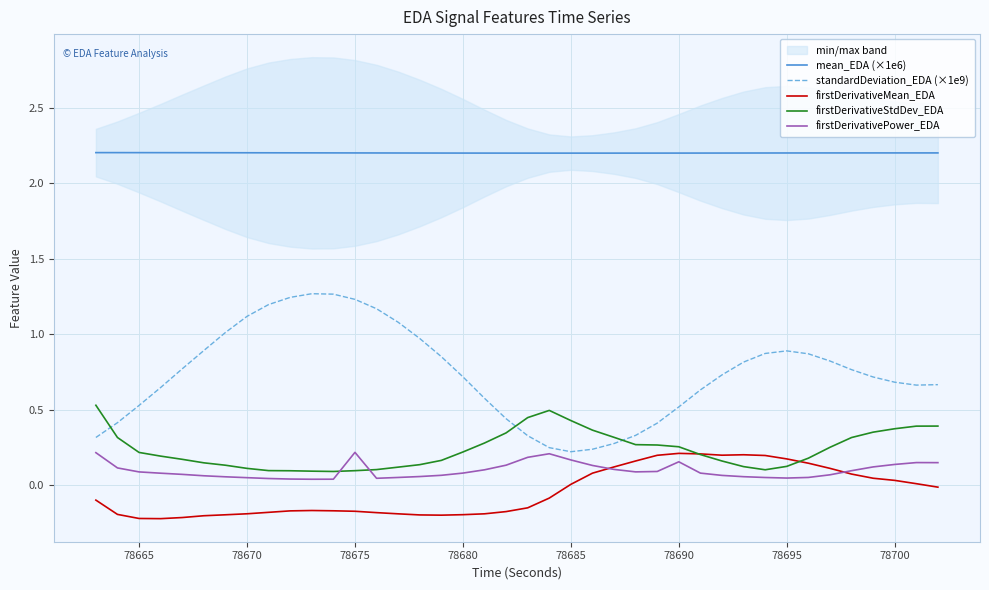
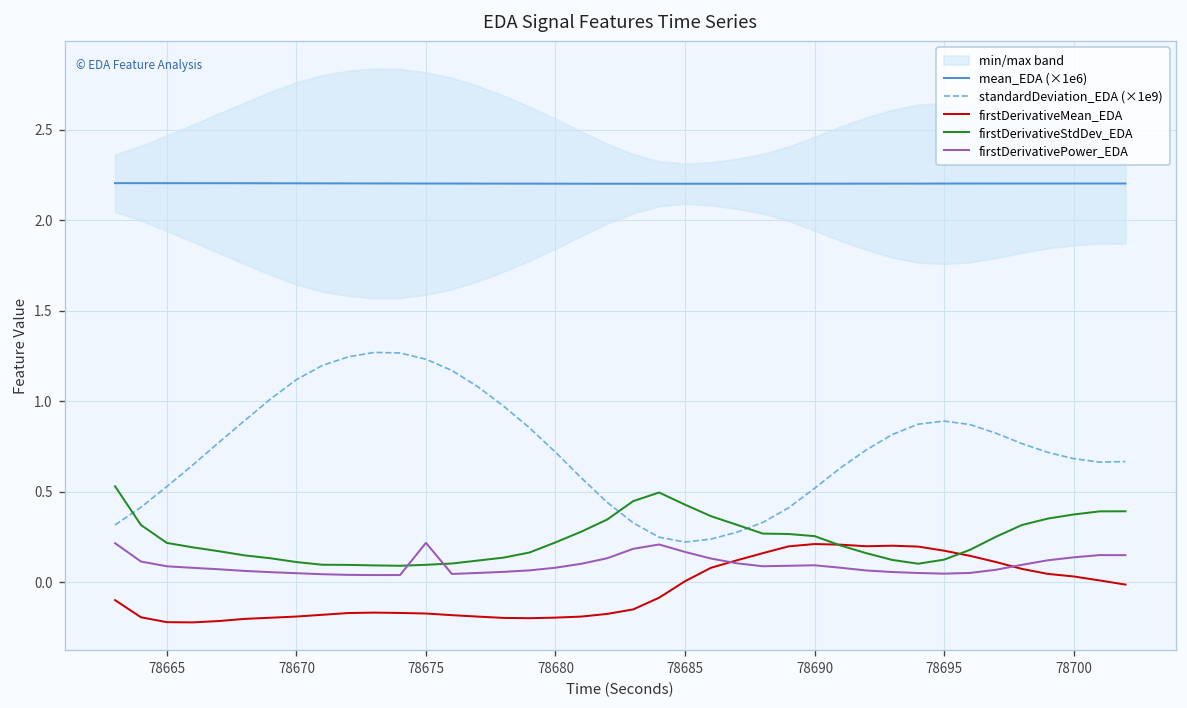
  {
    "firstDerivativeMean_EDA": {
      "78665": -0.22,
      "78670": -0.19,
      "78675": -0.17,
      "78680": -0.20,
      "78685": 0.00,
      "78690": 0.21,
      "78695": 0.17,
      "78700": 0.03
    },
    "firstDerivativeStdDev_EDA": {
      "78665": 0.22,
      "78670": 0.11,
      "78675": 0.10,
      "78680": 0.22,
      "78685": 0.43,
      "78690": 0.25,
      "78695": 0.12,
      "78700": 0.37
    },
    "firstDerivativePower_EDA": {
      "78665": 0.09,
      "78670": 0.05,
      "78675": 0.22,
      "78680": 0.08,
      "78685": 0.17,
-     "78690": 0.15,
+     "78690": 0.09,
      "78695": 0.05,
      "78700": 0.14
    }
  }
